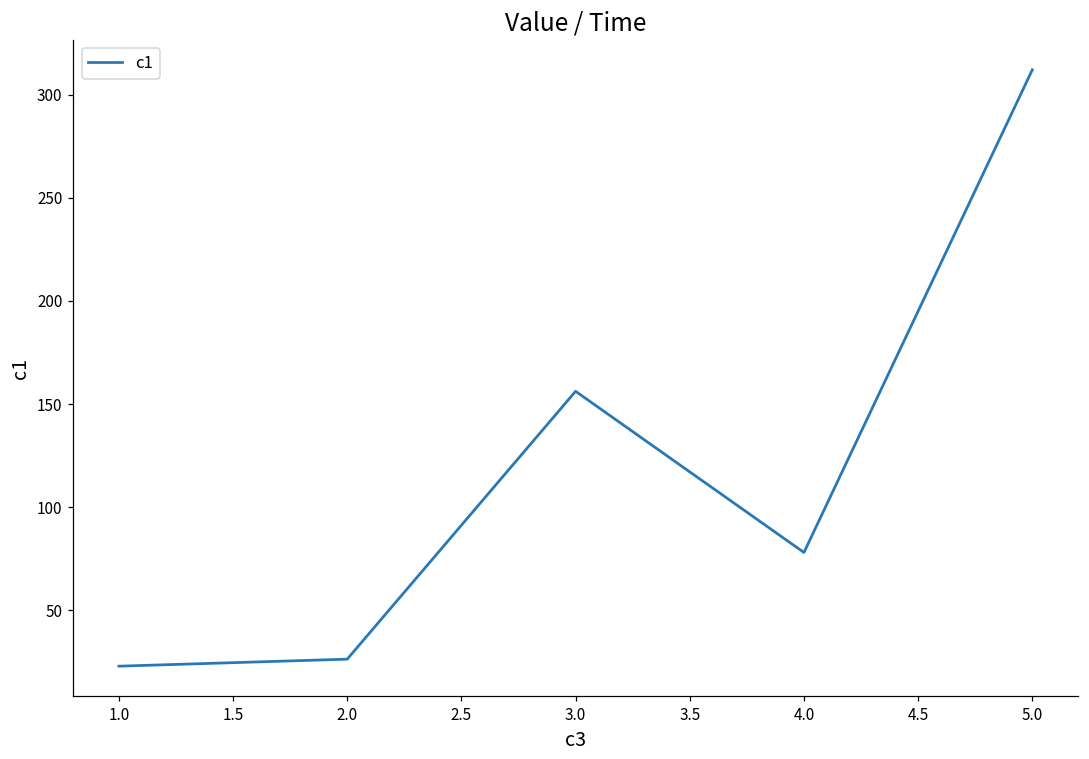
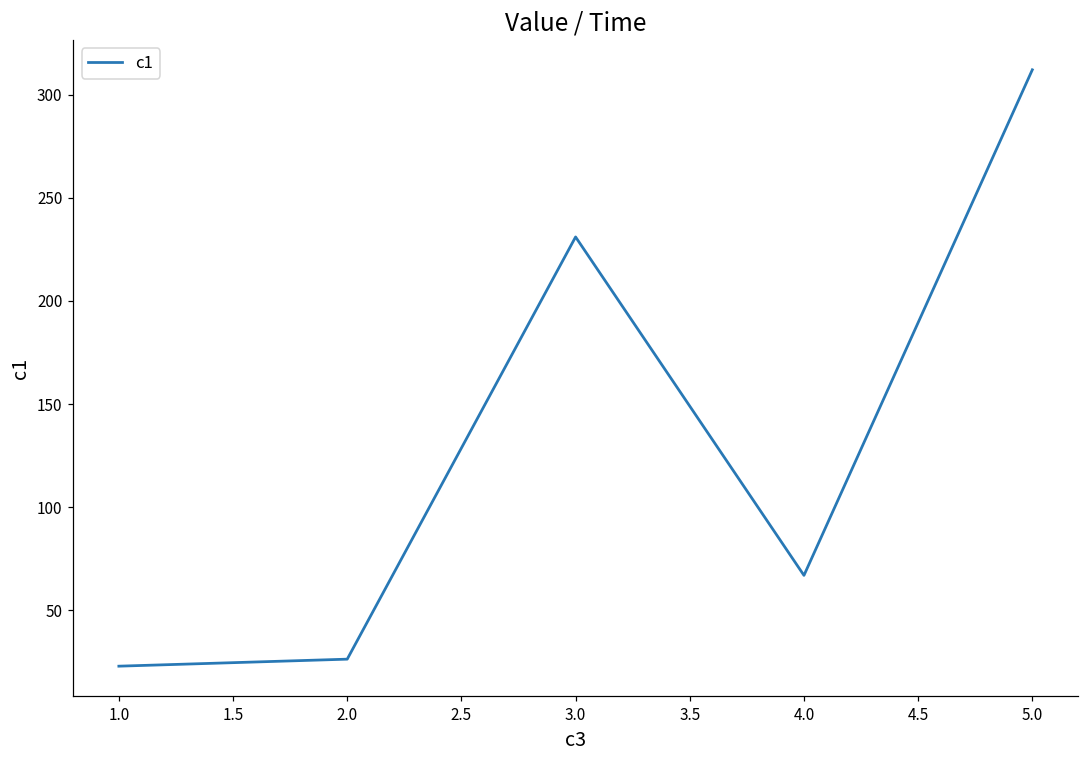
  {
    "1.0": 23,
    "2.0": 26,
-   "3.0": 156,
-   "4.0": 78,
+   "3.0": 231,
+   "4.0": 67,
    "5.0": 312
  }
